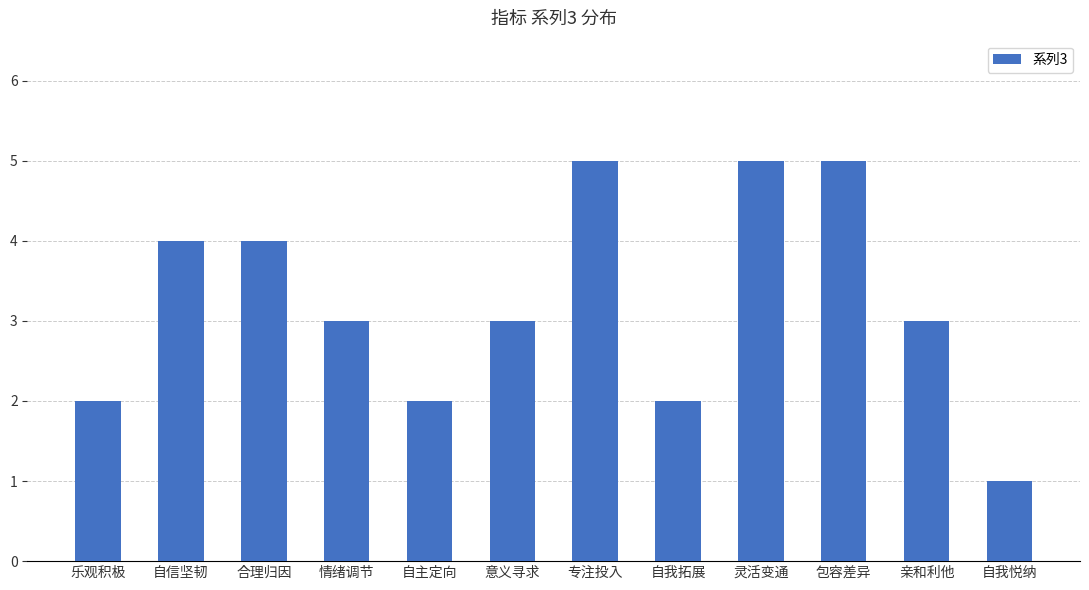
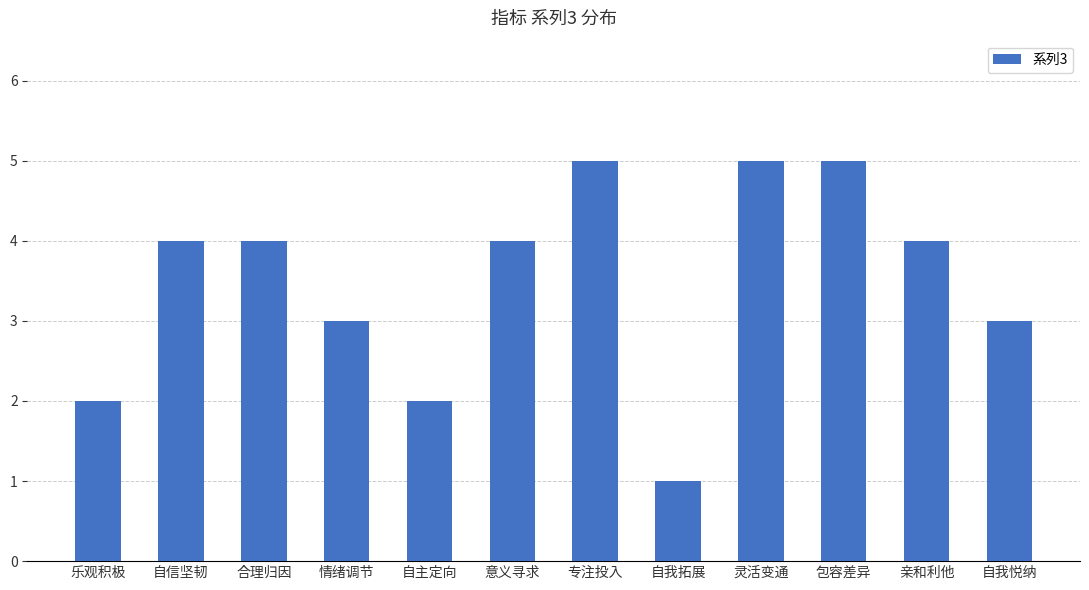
  {
    "乐观积极": 2,
    "自信坚韧": 4,
    "合理归因": 4,
    "情绪调节": 3,
    "自主定向": 2,
-   "意义寻求": 3,
+   "意义寻求": 4,
    "专注投入": 5,
-   "自我拓展": 2,
+   "自我拓展": 1,
    "灵活变通": 5,
    "包容差异": 5,
-   "亲和利他": 3,
-   "自我悦纳": 1
+   "亲和利他": 4,
+   "自我悦纳": 3
  }
